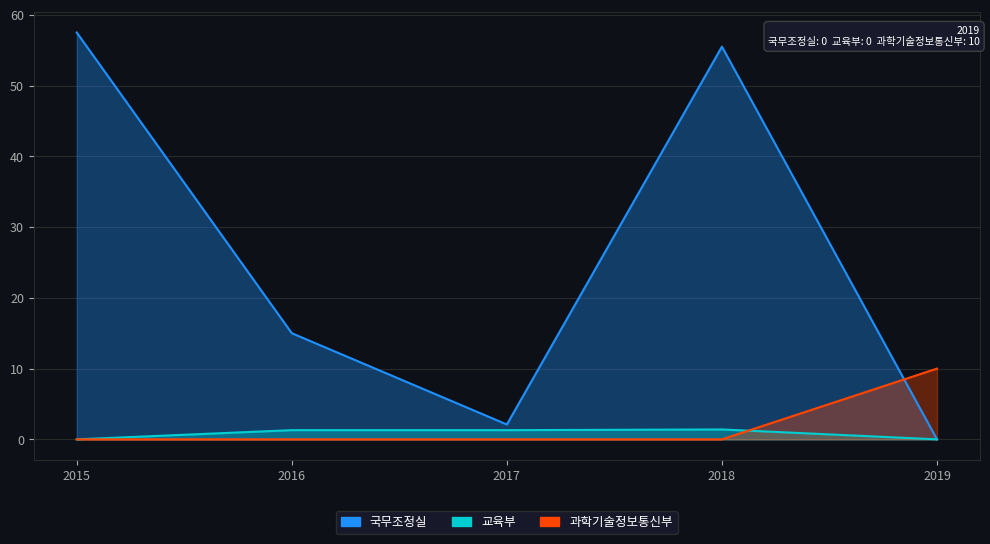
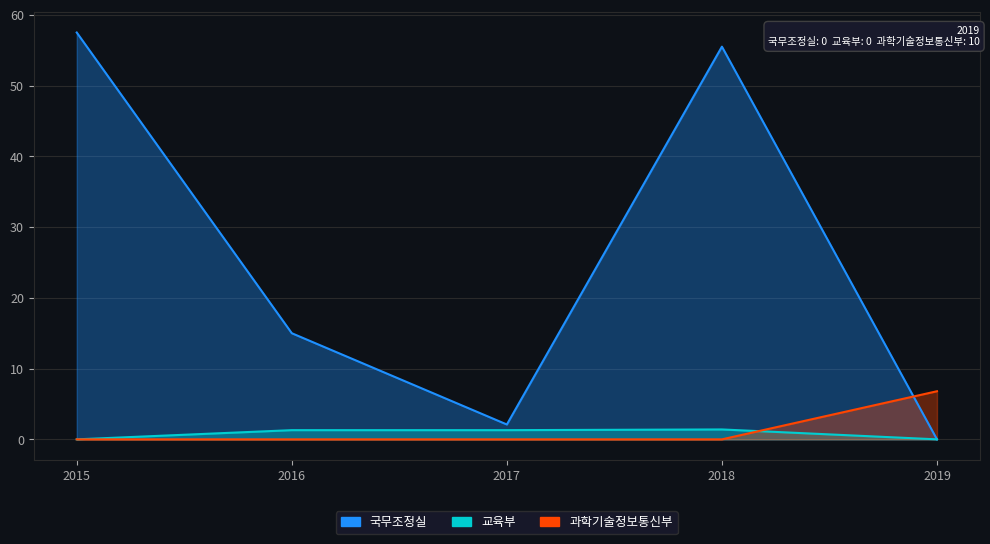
  {
    "과학기술정보통신부": {
      "2016": 0,
      "2017": 0,
      "2018": 0,
-     "2019": 10
+     "2019": 7
    }
  }
